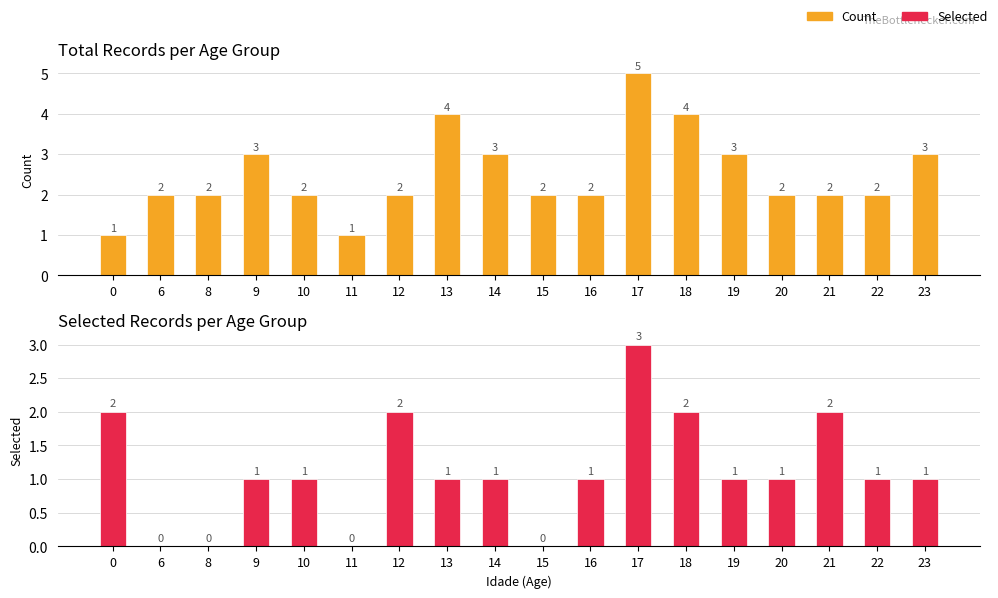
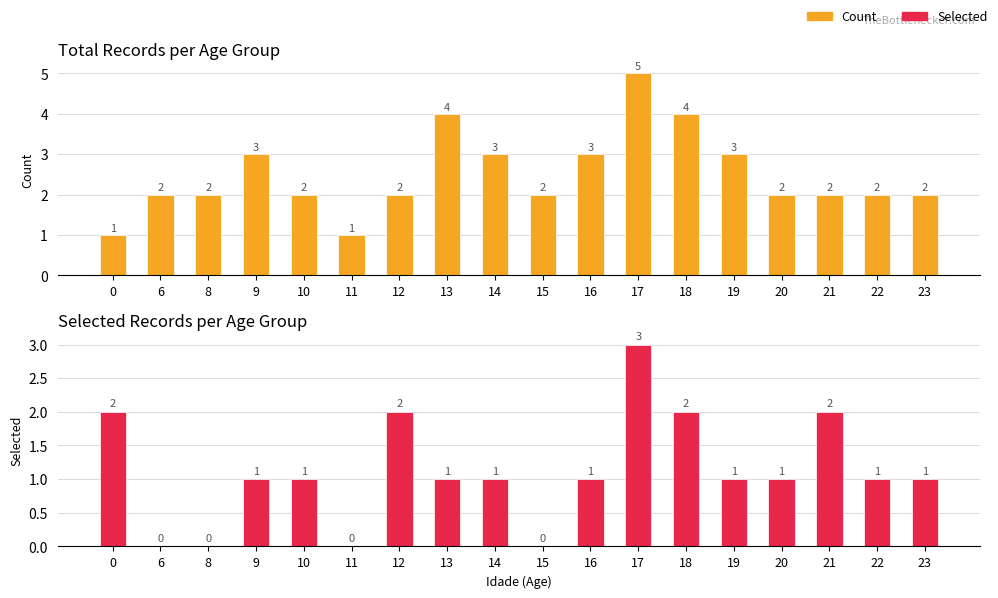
  {
    "Total Records per Age Group": {
      "0": 1,
      "6": 2,
      "8": 2,
      "9": 3,
      "10": 2,
      "11": 1,
      "12": 2,
      "13": 4,
      "14": 3,
      "15": 2,
-     "16": 2,
+     "16": 3,
      "17": 5,
      "18": 4,
      "19": 3,
      "20": 2,
      "21": 2,
      "22": 2,
-     "23": 3
+     "23": 2
    },
    "Selected Records per Age Group": {
      "0": 2,
      "6": 0,
      "8": 0,
      "9": 1,
      "10": 1,
      "11": 0,
      "12": 2,
      "13": 1,
      "14": 1,
      "15": 0,
      "16": 1,
      "17": 3,
      "18": 2,
      "19": 1,
      "20": 1,
      "21": 2,
      "22": 1,
      "23": 1
    }
  }
